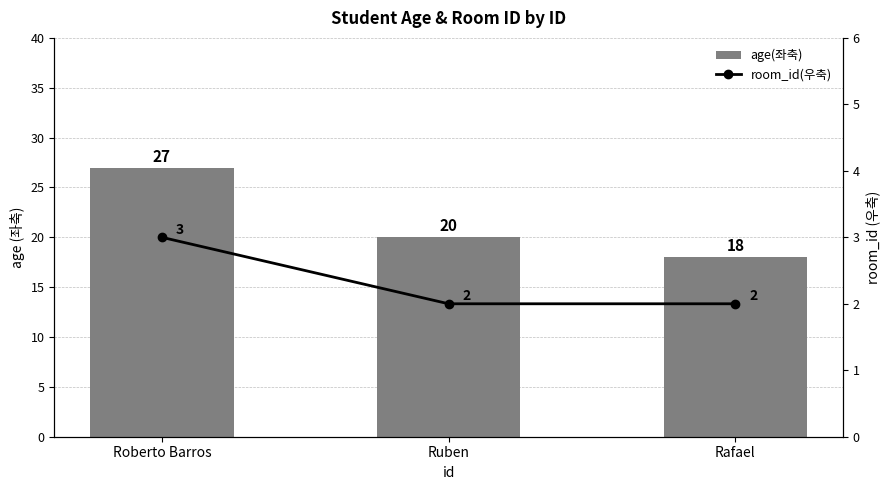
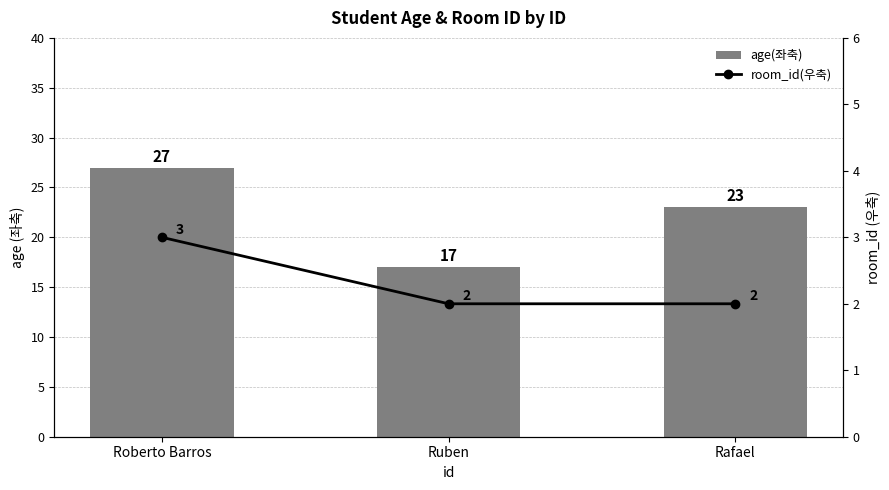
  {
    "age(좌축)": {
      "Roberto Barros": 27,
-     "Ruben": 20,
-     "Rafael": 18
+     "Ruben": 17,
+     "Rafael": 23
    },
    "room_id(우축)": {
      "Roberto Barros": 3,
      "Ruben": 2,
      "Rafael": 2
    }
  }
